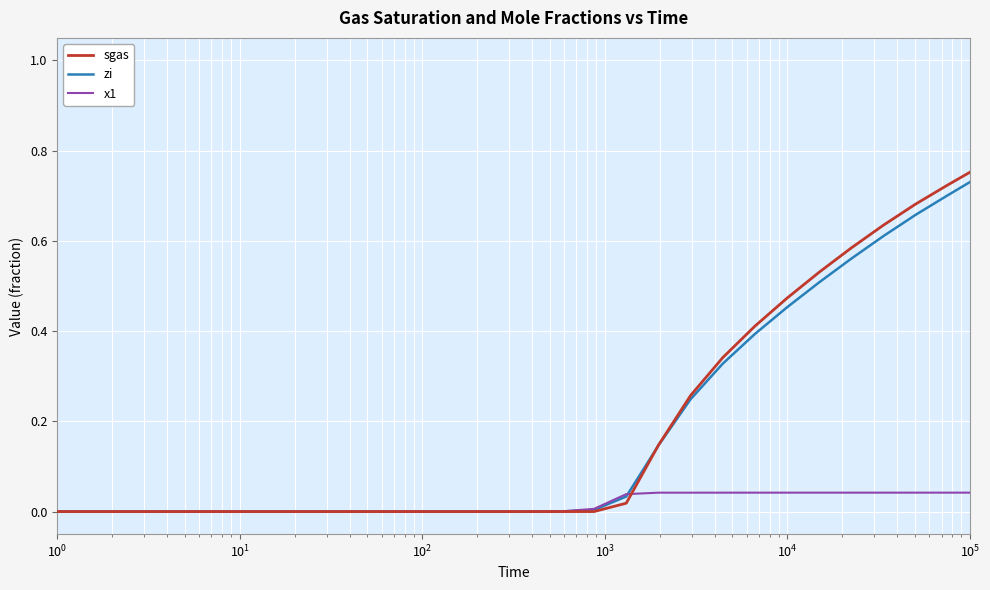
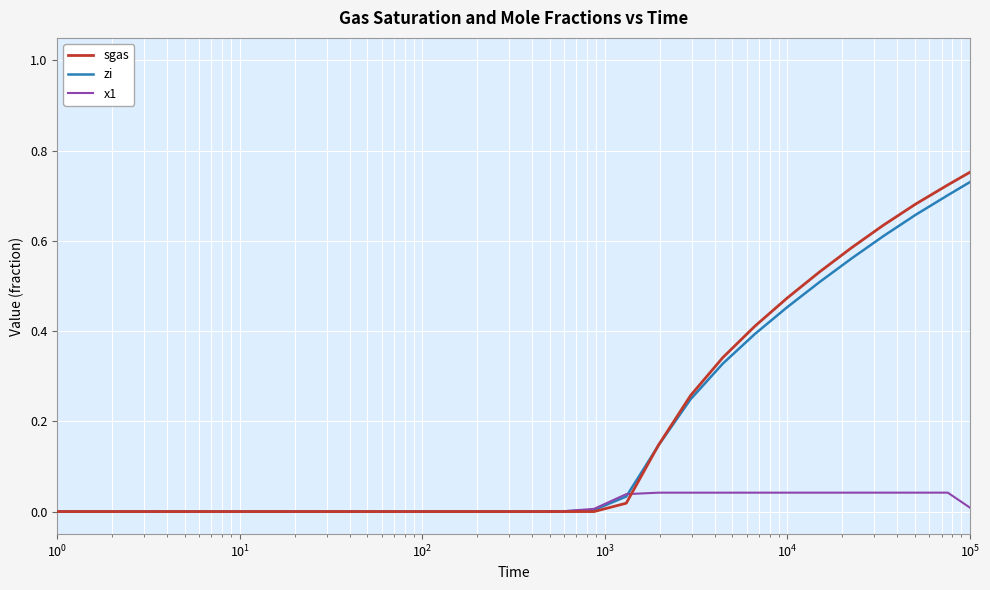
  {
    "sgas": {
      "10^5": 0.75
    },
    "zi": {
      "10^5": 0.73
    },
    "x1": {
-     "10^5": 0.04
+     "10^5": 0.01
    }
  }
